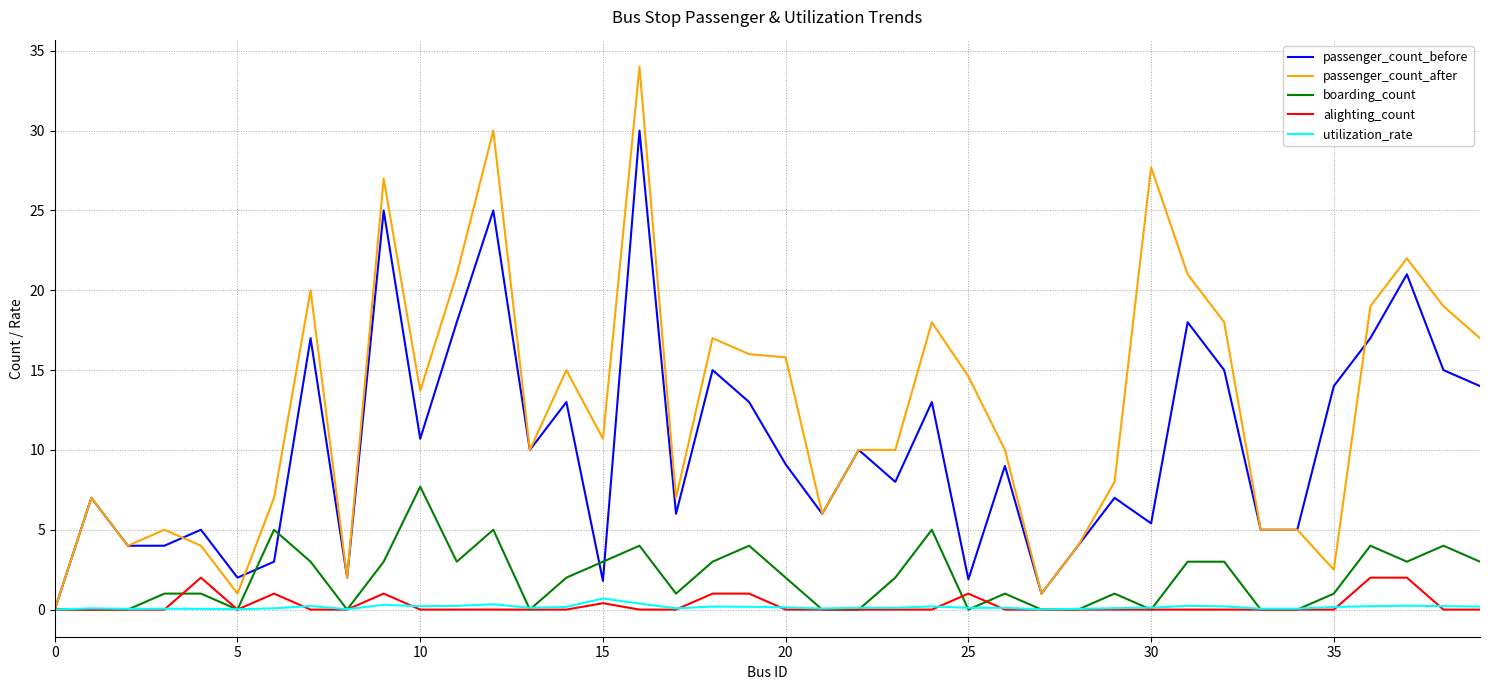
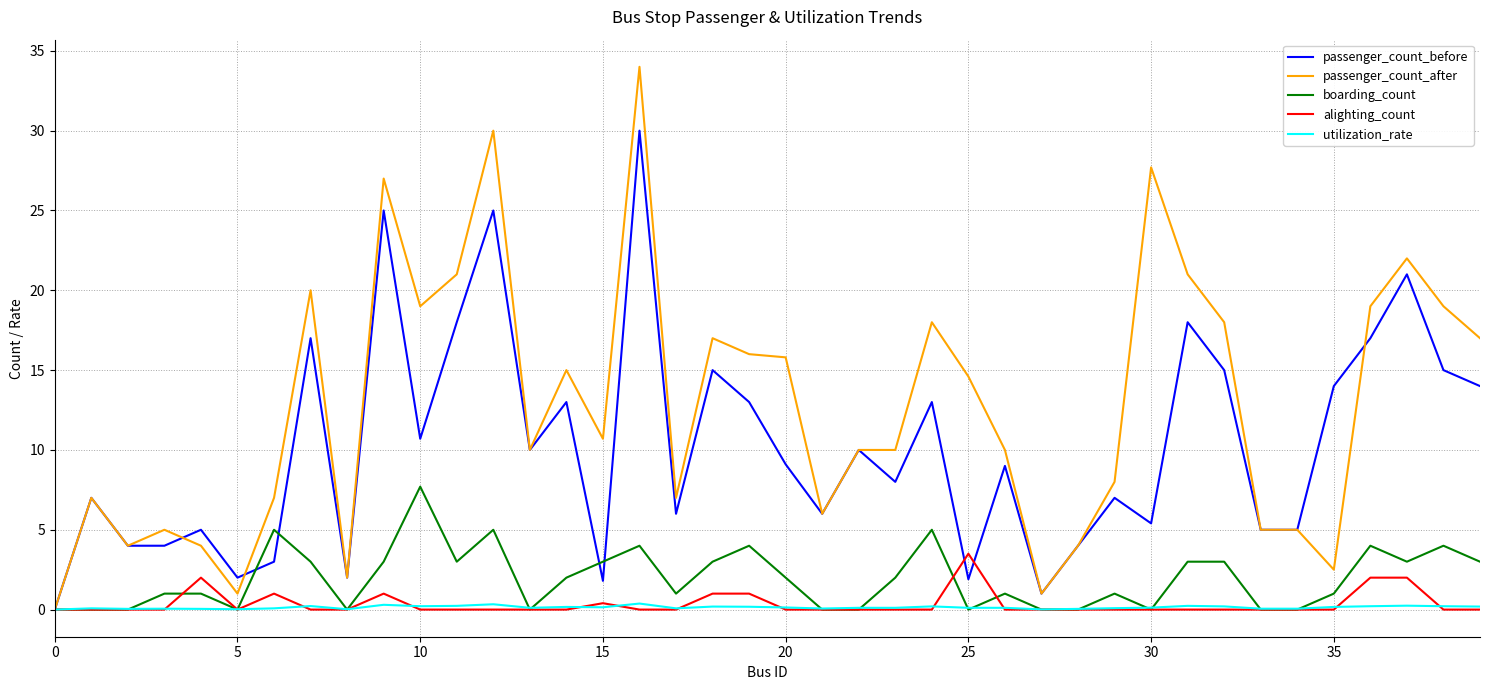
  {
    "passenger_count_before": {
      "5": 2.0,
      "10": 10.7,
      "15": 1.8,
      "20": 9.1,
      "25": 1.9,
      "30": 5.4,
      "35": 14.0
    },
    "passenger_count_after": {
      "5": 1.0,
-     "10": 13.7,
+     "10": 19.0,
      "15": 10.7,
      "20": 15.8,
      "25": 14.6,
      "30": 27.7,
      "35": 2.5
    },
    "boarding_count": {
      "10": 7.7,
      "15": 3.0,
      "20": 2.0,
      "35": 1.0
    },
    "alighting_count": {
      "10": 0.0,
      "15": 0.4,
-     "25": 1.0,
+     "25": 3.5,
      "35": 0.0
    },
    "utilization_rate": {
      "10": 0.2,
-     "15": 0.7,
+     "15": 0.1,
      "35": 0.2
    }
  }
